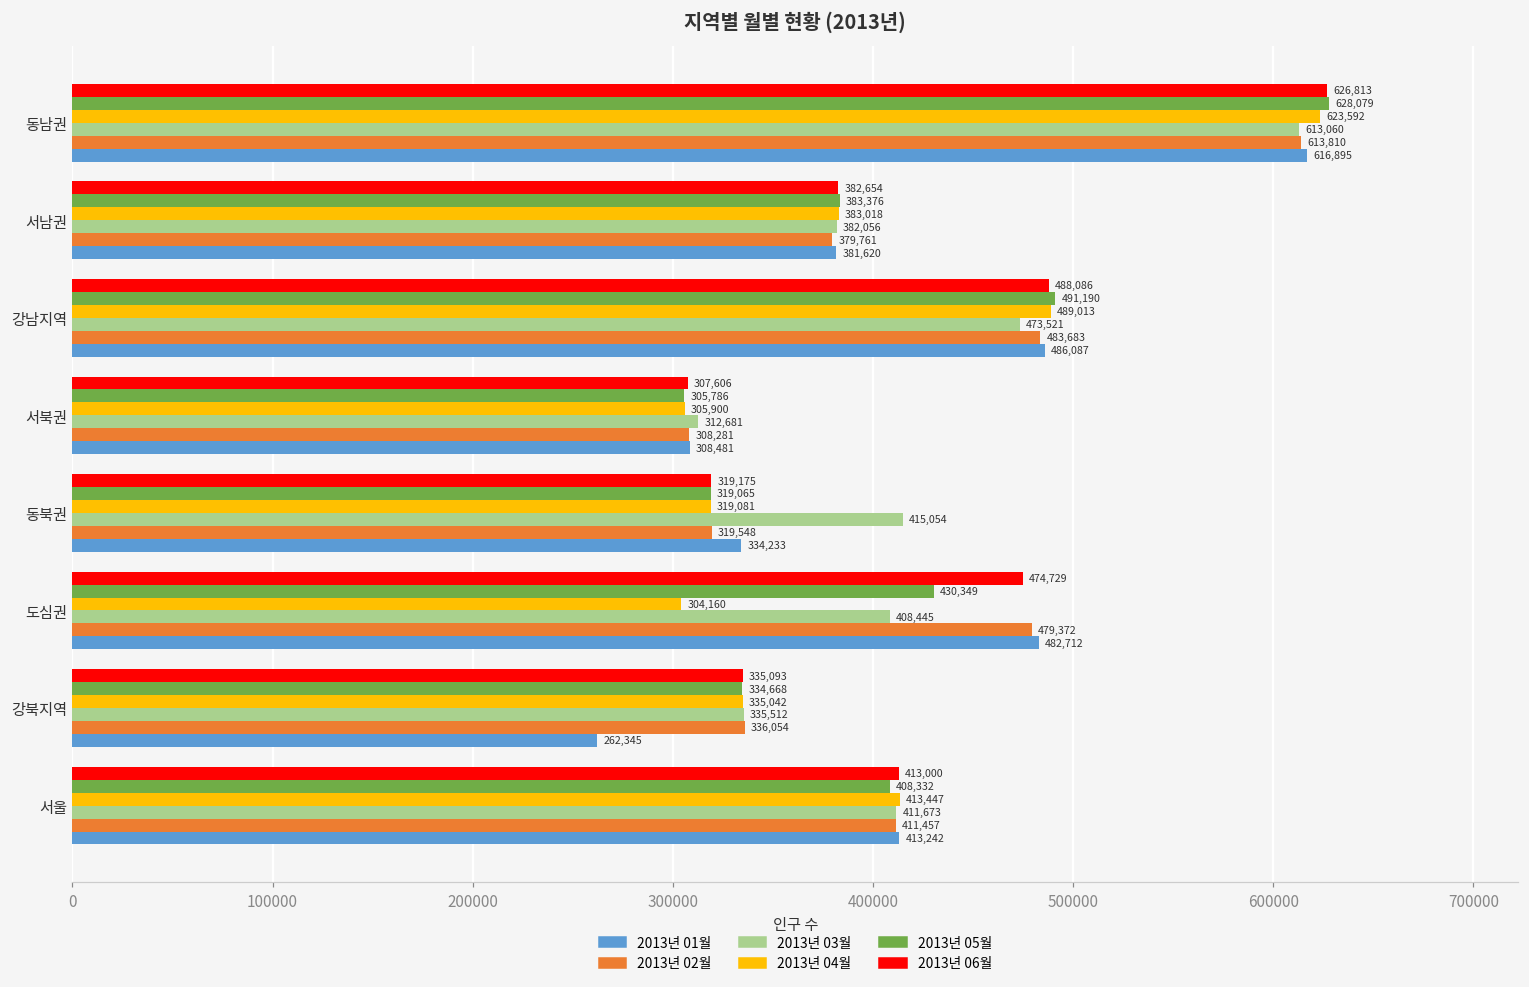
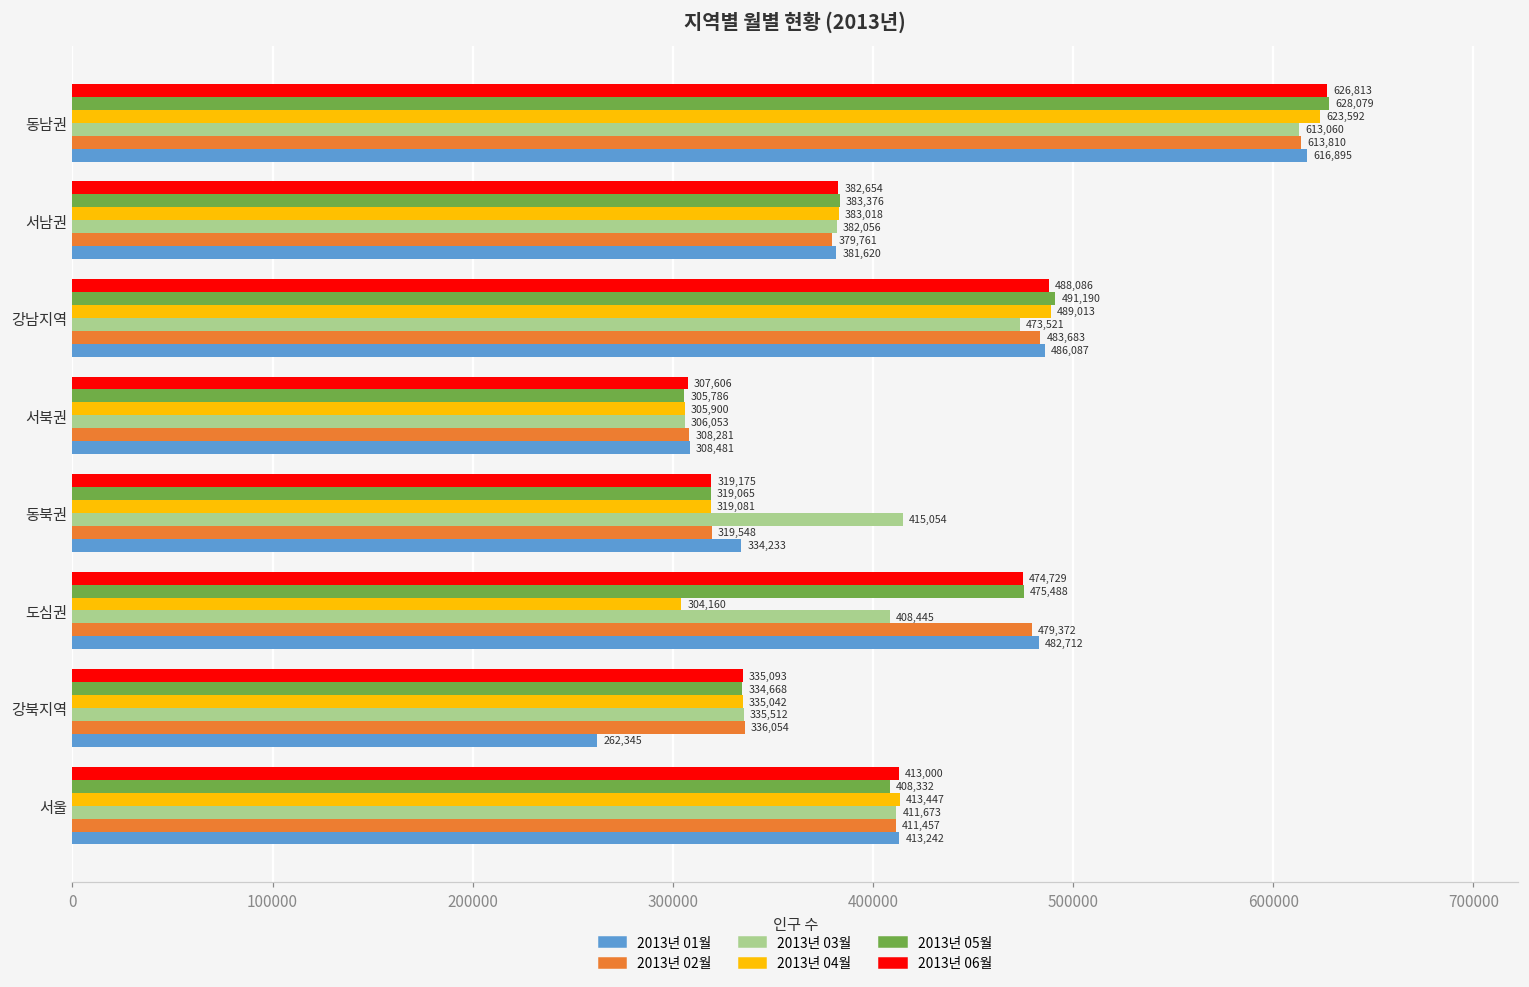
  {
    "2013년 01월": {
      "동남권": "616,895",
      "서남권": "381,620",
      "강남지역": "486,087",
      "서북권": "308,481",
      "동북권": "334,233",
      "도심권": "482,712",
      "강북지역": "262,345",
      "서울": "413,242"
    },
    "2013년 02월": {
      "동남권": "613,810",
      "서남권": "379,761",
      "강남지역": "483,683",
      "서북권": "308,281",
      "동북권": "319,548",
      "도심권": "479,372",
      "강북지역": "336,054",
      "서울": "411,457"
    },
    "2013년 03월": {
      "동남권": "613,060",
      "서남권": "382,056",
      "강남지역": "473,521",
-     "서북권": "312,681",
+     "서북권": "306,053",
      "동북권": "415,054",
      "도심권": "408,445",
      "강북지역": "335,512",
      "서울": "411,673"
    },
    "2013년 04월": {
      "동남권": "623,592",
      "서남권": "383,018",
      "강남지역": "489,013",
      "서북권": "305,900",
      "동북권": "319,081",
      "도심권": "304,160",
      "강북지역": "335,042",
      "서울": "413,447"
    },
    "2013년 05월": {
      "동남권": "628,079",
      "서남권": "383,376",
      "강남지역": "491,190",
      "서북권": "305,786",
      "동북권": "319,065",
-     "도심권": "430,349",
+     "도심권": "475,488",
      "강북지역": "334,668",
      "서울": "408,332"
    },
    "2013년 06월": {
      "동남권": "626,813",
      "서남권": "382,654",
      "강남지역": "488,086",
      "서북권": "307,606",
      "동북권": "319,175",
      "도심권": "474,729",
      "강북지역": "335,093",
      "서울": "413,000"
    }
  }
